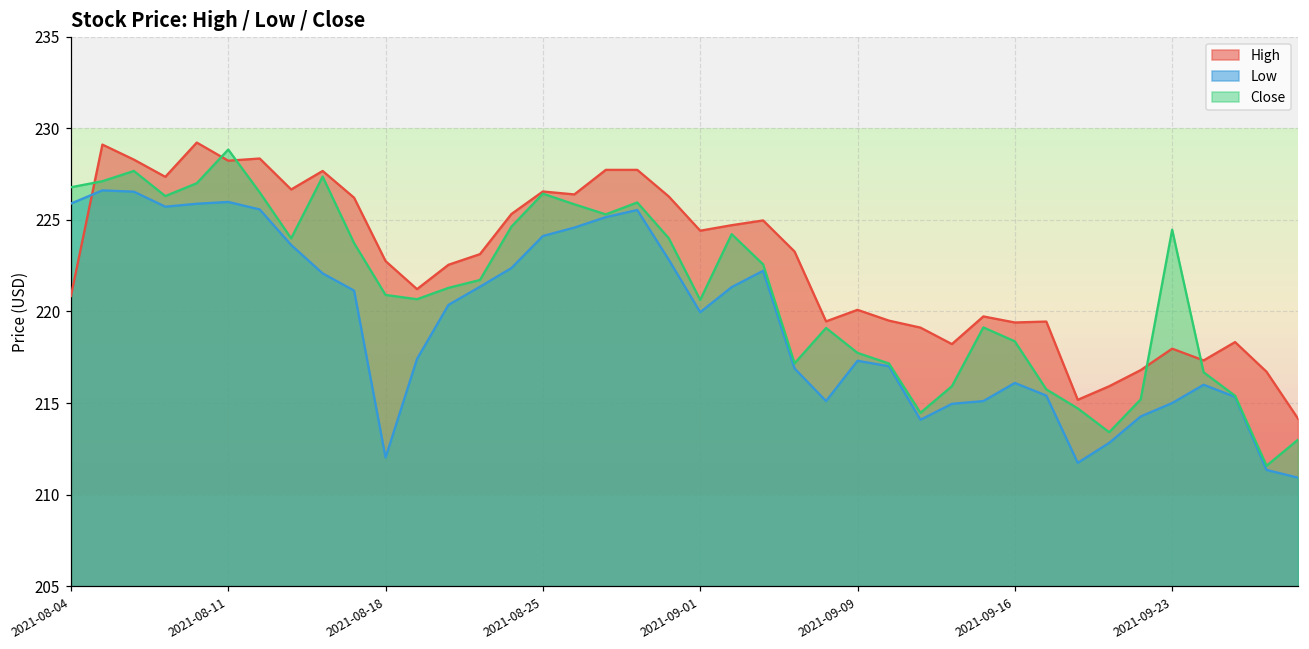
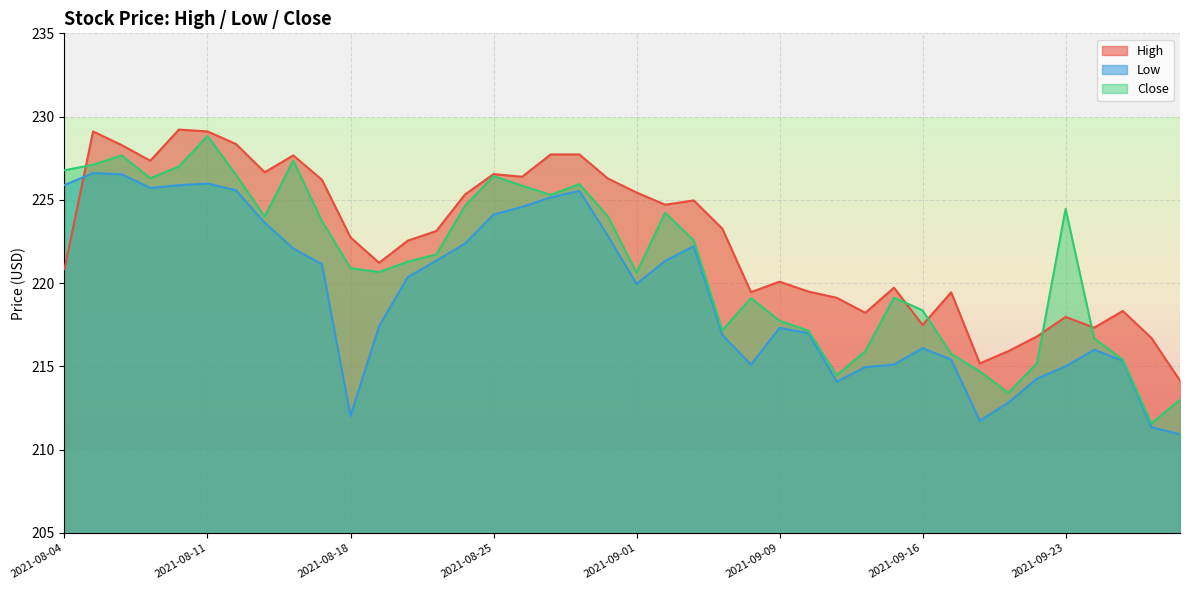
  {
    "High": {
      "2021-08-04": 220.8,
-     "2021-08-11": 228.2,
+     "2021-08-11": 229.1,
      "2021-08-18": 222.8,
-     "2021-09-01": 224.4,
+     "2021-09-01": 225.4,
      "2021-09-09": 220.1,
-     "2021-09-16": 219.4,
+     "2021-09-16": 217.5,
      "2021-09-23": 218.0
    },
    "Low": {
      "2021-08-04": 225.9,
      "2021-08-11": 226.0,
      "2021-08-18": 212.0,
      "2021-08-25": 224.1,
      "2021-09-01": 220.0,
      "2021-09-09": 217.3,
      "2021-09-16": 216.1,
      "2021-09-23": 215.0
    },
    "Close": {
      "2021-08-04": 226.8,
      "2021-08-11": 228.8,
      "2021-08-18": 220.9,
      "2021-09-01": 220.6,
      "2021-09-09": 217.7,
      "2021-09-16": 218.4,
      "2021-09-23": 224.5
    }
  }
